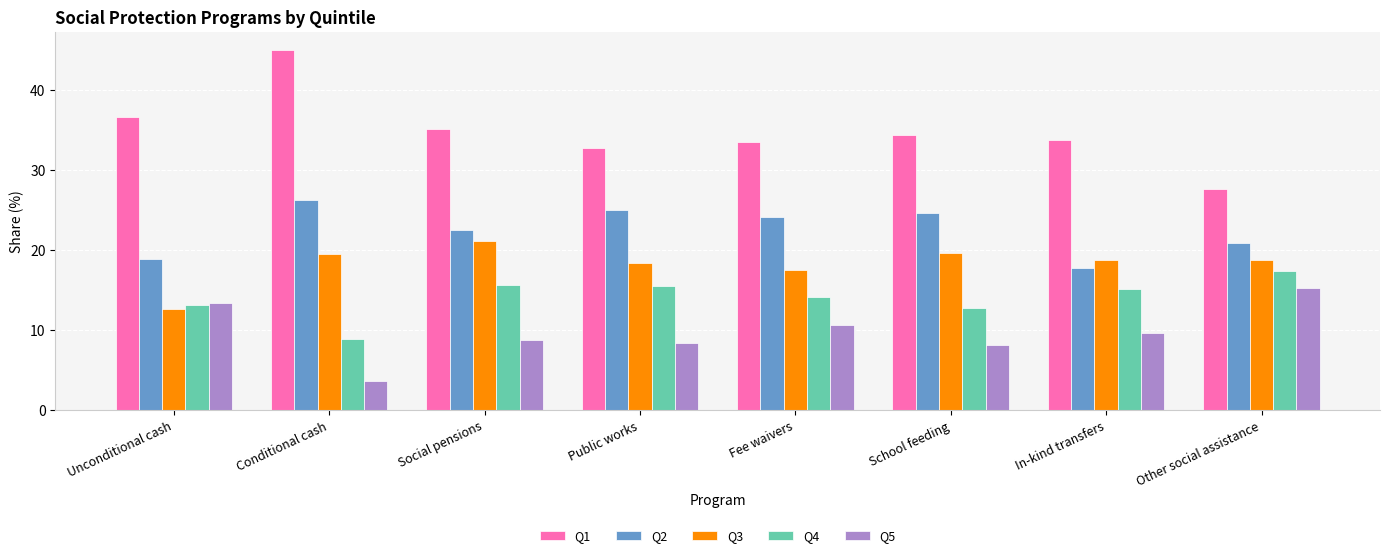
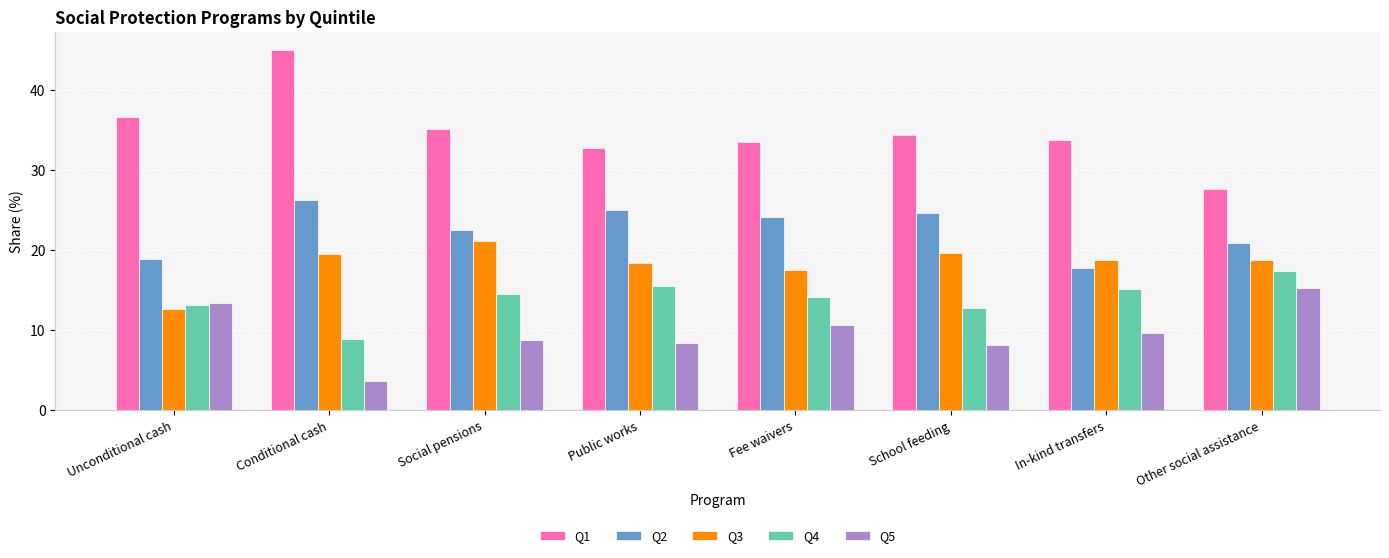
  {
    "Q1": {
      "Unconditional cash": 37,
      "Conditional cash": 45,
      "Social pensions": 35,
      "Public works": 33,
      "Fee waivers": 33,
      "School feeding": 34,
      "In-kind transfers": 34,
      "Other social assistance": 28
    },
    "Q2": {
      "Unconditional cash": 19,
      "Conditional cash": 26,
      "Social pensions": 22,
      "Public works": 25,
      "Fee waivers": 24,
      "School feeding": 25,
      "In-kind transfers": 18,
      "Other social assistance": 21
    },
    "Q3": {
      "Unconditional cash": 13,
      "Conditional cash": 20,
      "Social pensions": 21,
      "Public works": 18,
      "Fee waivers": 17,
      "School feeding": 20,
      "In-kind transfers": 19,
      "Other social assistance": 19
    },
    "Q4": {
      "Unconditional cash": 13,
      "Conditional cash": 9,
-     "Social pensions": 16,
+     "Social pensions": 15,
      "Public works": 15,
      "Fee waivers": 14,
      "School feeding": 13,
      "In-kind transfers": 15,
      "Other social assistance": 17
    },
    "Q5": {
      "Unconditional cash": 13,
      "Conditional cash": 4,
      "Social pensions": 9,
      "Public works": 8,
      "Fee waivers": 11,
      "School feeding": 8,
      "In-kind transfers": 10,
      "Other social assistance": 15
    }
  }
